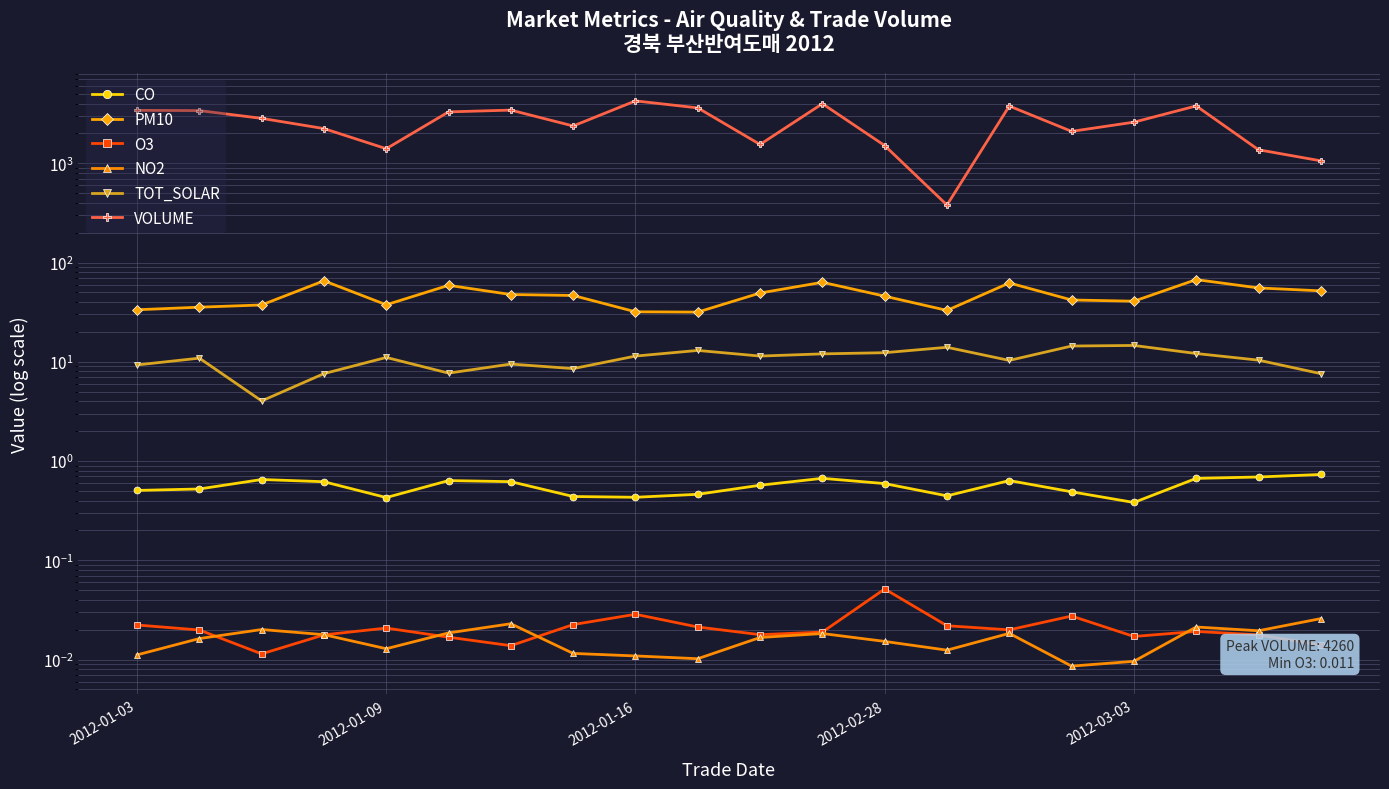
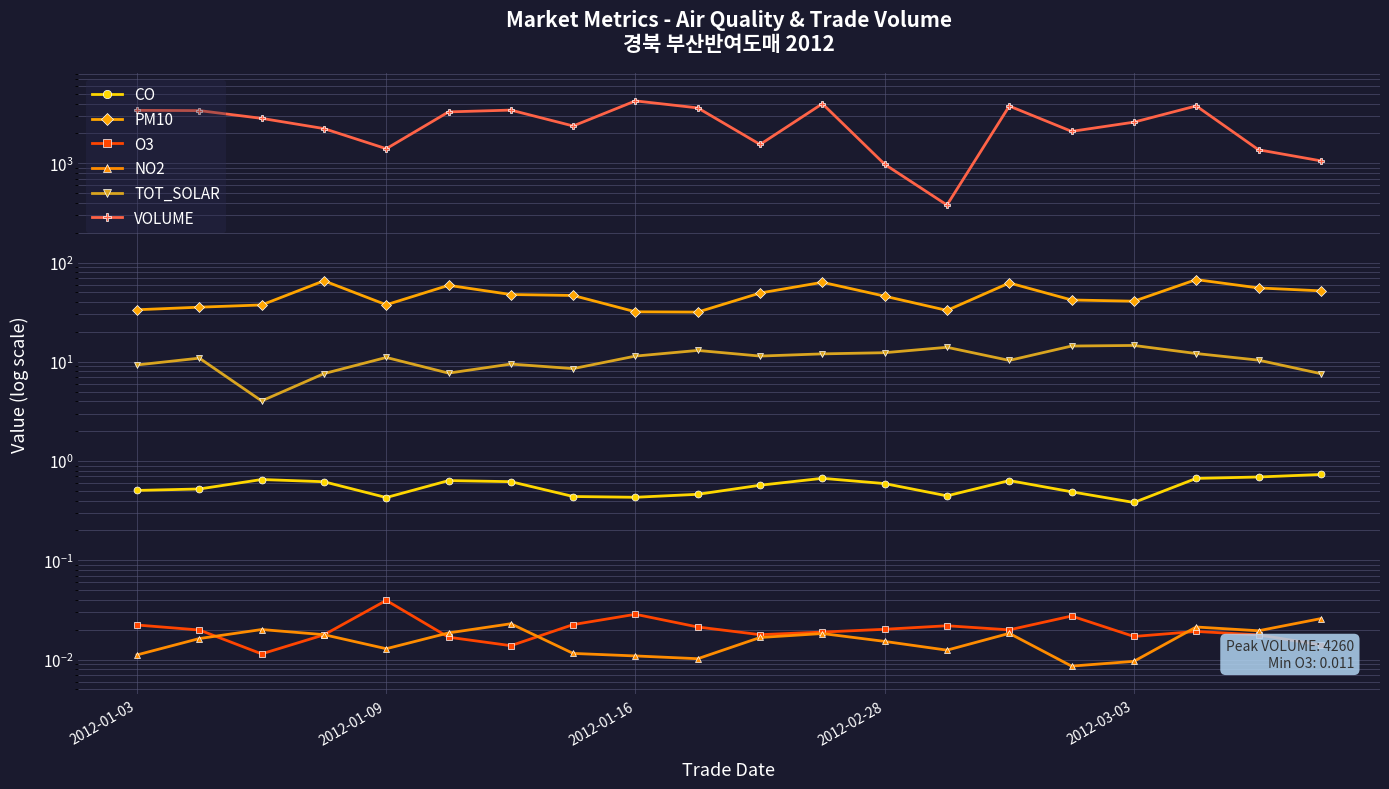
  {
    "O3": {
      "2012-01-03": 0.022,
-     "2012-01-09": 0.021,
+     "2012-01-09": 0.039,
      "2012-01-16": 0.029,
-     "2012-02-28": 0.05,
+     "2012-02-28": 0.020,
      "2012-03-03": 0.017
    },
    "VOLUME": {
      "2012-01-09": 1400,
      "2012-01-16": 4300,
-     "2012-02-28": 1500,
+     "2012-02-28": 1000,
      "2012-03-03": 2600
    }
  }
